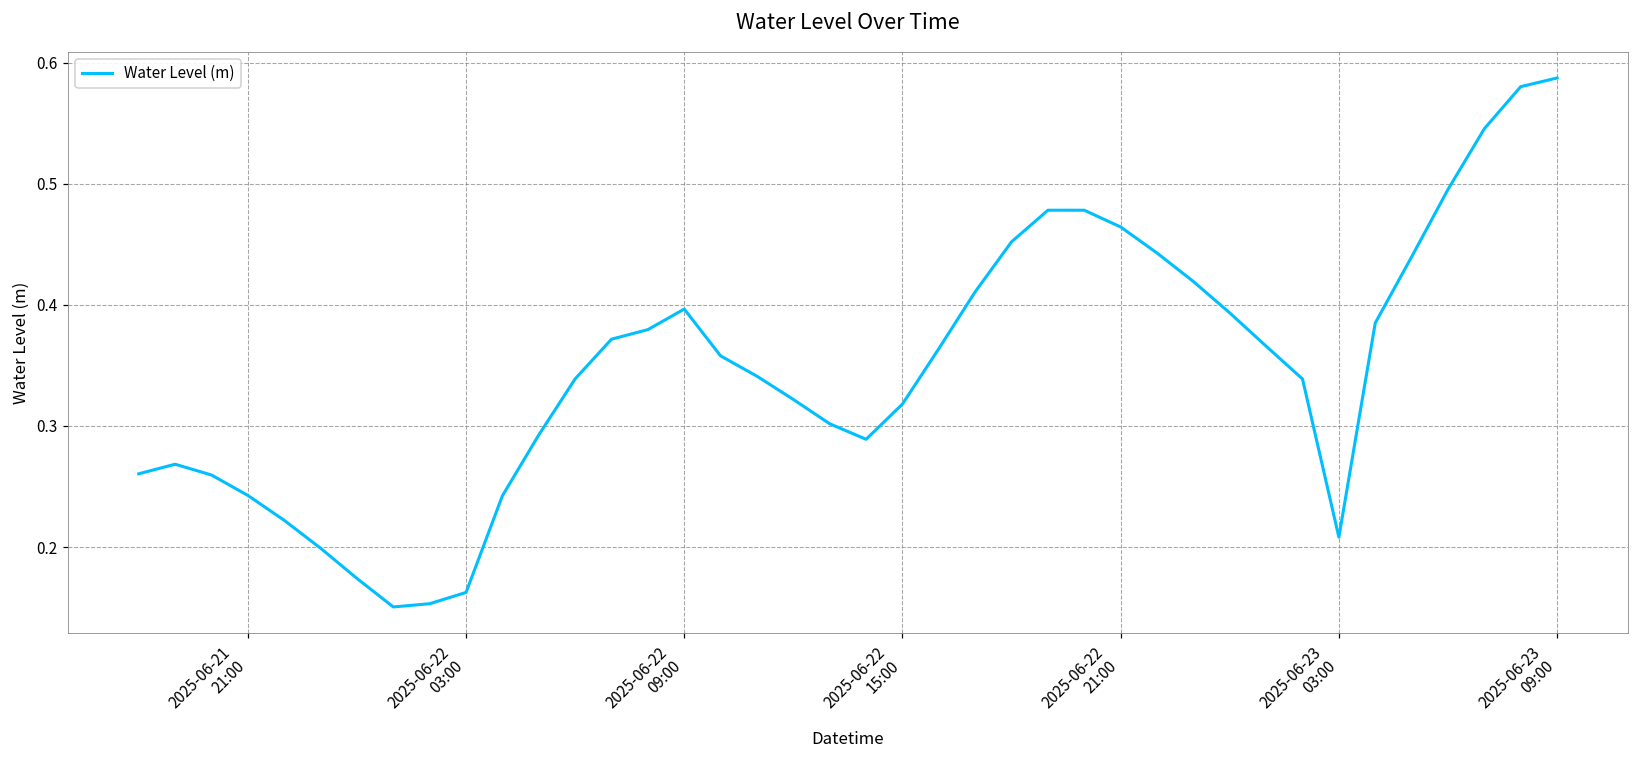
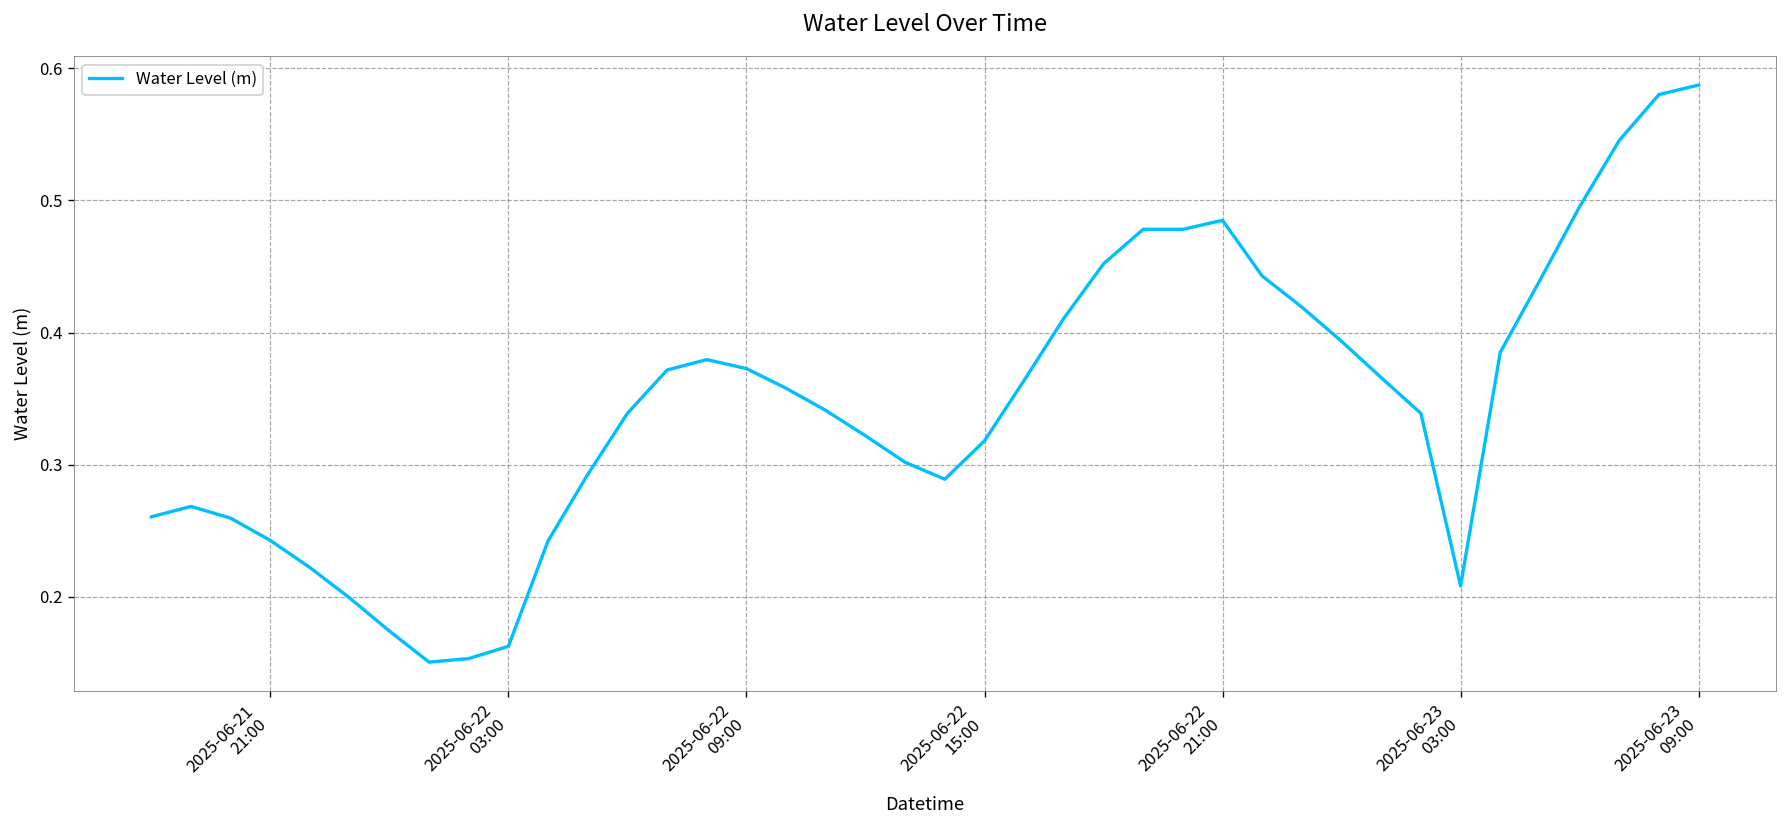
  {
    "2025-06-21 21:00": 0.243,
    "2025-06-22 03:00": 0.163,
-   "2025-06-22 09:00": 0.397,
+   "2025-06-22 09:00": 0.373,
    "2025-06-22 15:00": 0.318,
-   "2025-06-22 21:00": 0.464,
+   "2025-06-22 21:00": 0.485,
    "2025-06-23 03:00": 0.208,
    "2025-06-23 09:00": 0.587
  }
